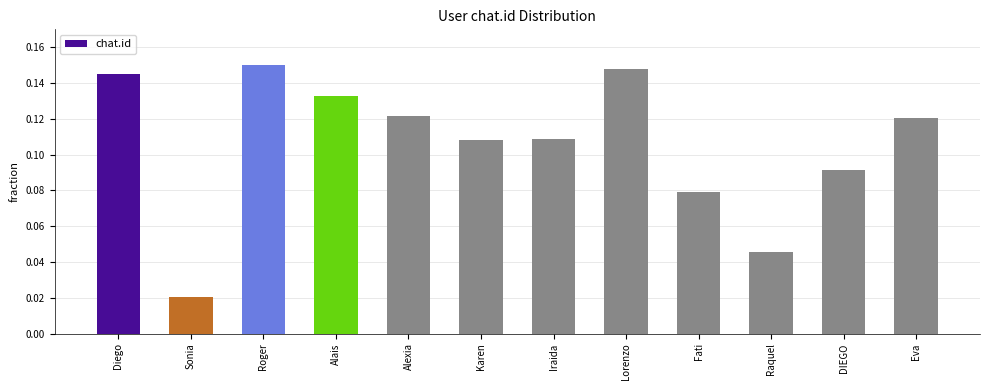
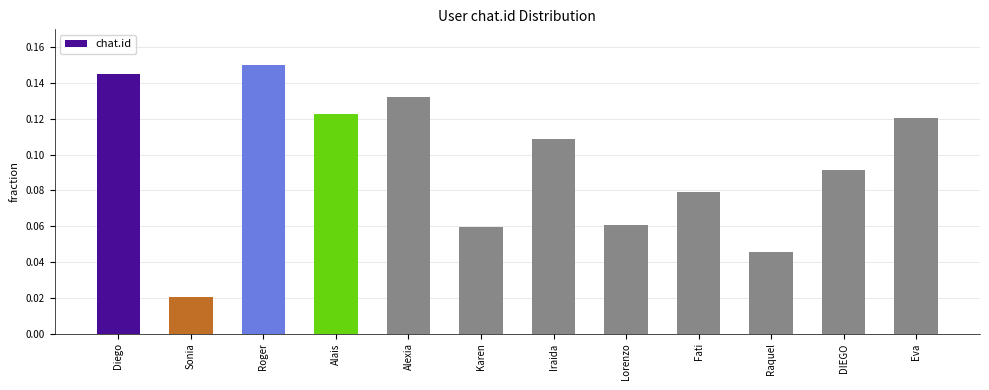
  {
    "Diego": 0.145,
    "Sonia": 0.021,
    "Roger": 0.150,
-   "Alais": 0.133,
-   "Alexia": 0.121,
-   "Karen": 0.108,
+   "Alais": 0.123,
+   "Alexia": 0.132,
+   "Karen": 0.060,
    "Iraida": 0.109,
-   "Lorenzo": 0.148,
+   "Lorenzo": 0.061,
    "Fati": 0.079,
    "Raquel": 0.046,
    "DIEGO": 0.092,
    "Eva": 0.121
  }
